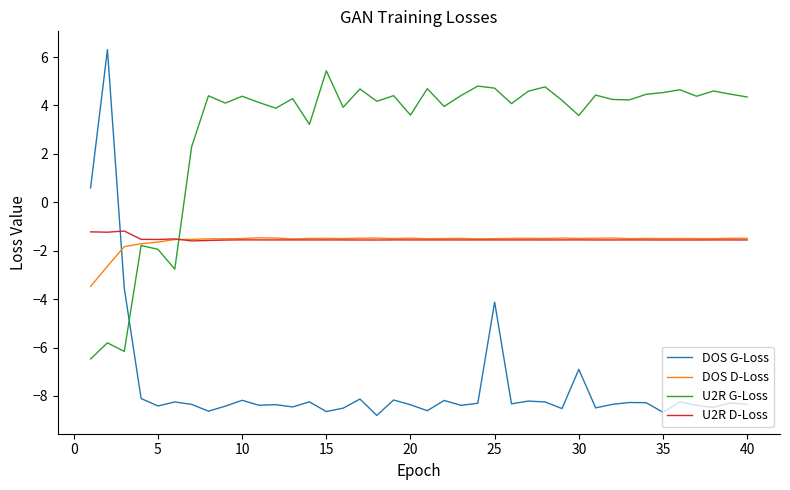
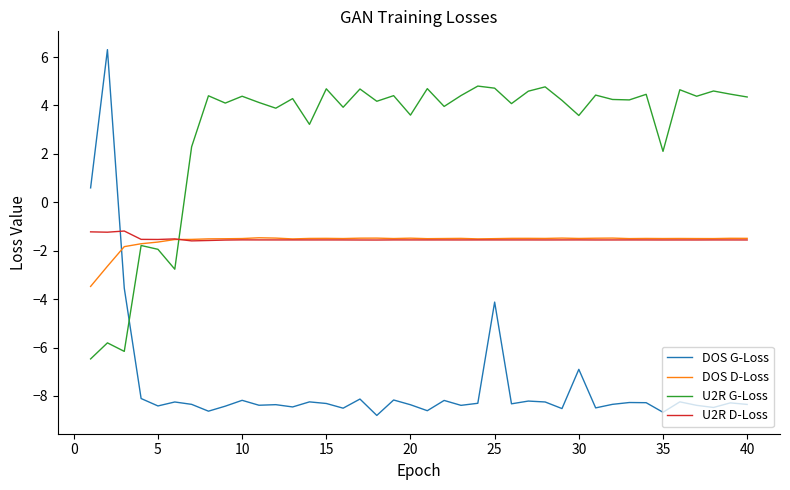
  {
    "DOS G-Loss": {
      "5": -8.4,
      "10": -8.2,
-     "15": -8.6,
+     "15": -8.3,
      "20": -8.4,
      "25": -4.1,
      "30": -6.9
    },
    "U2R G-Loss": {
      "5": -1.9,
      "10": 4.4,
-     "15": 5.4,
+     "15": 4.7,
      "20": 3.6,
      "25": 4.7,
      "30": 3.6,
-     "35": 4.5,
+     "35": 2.1,
      "40": 4.4
    }
  }
